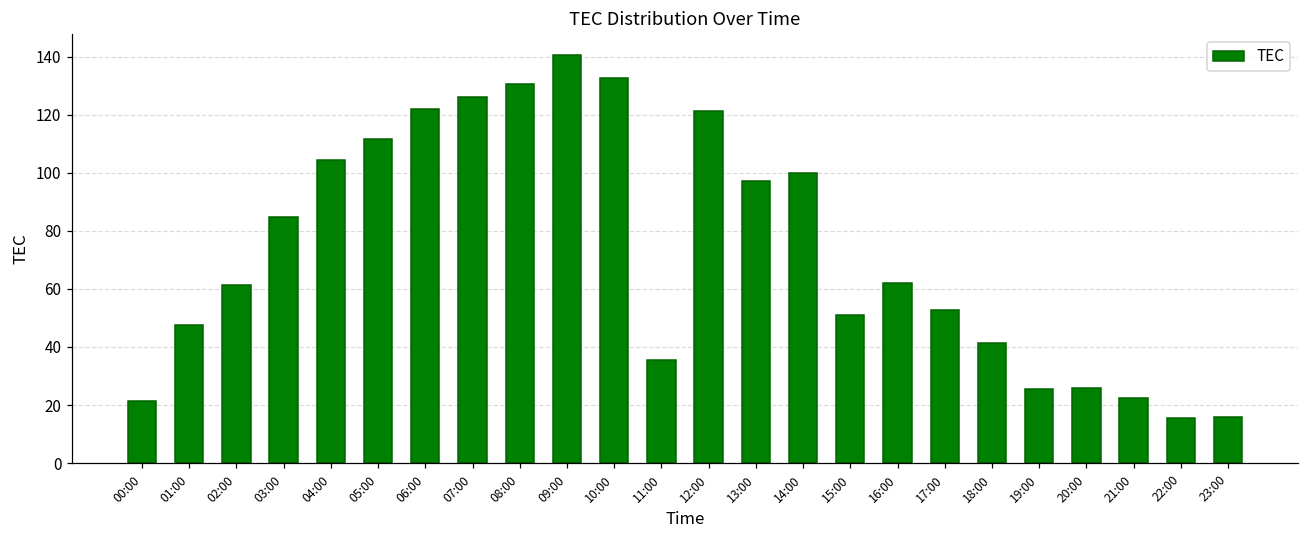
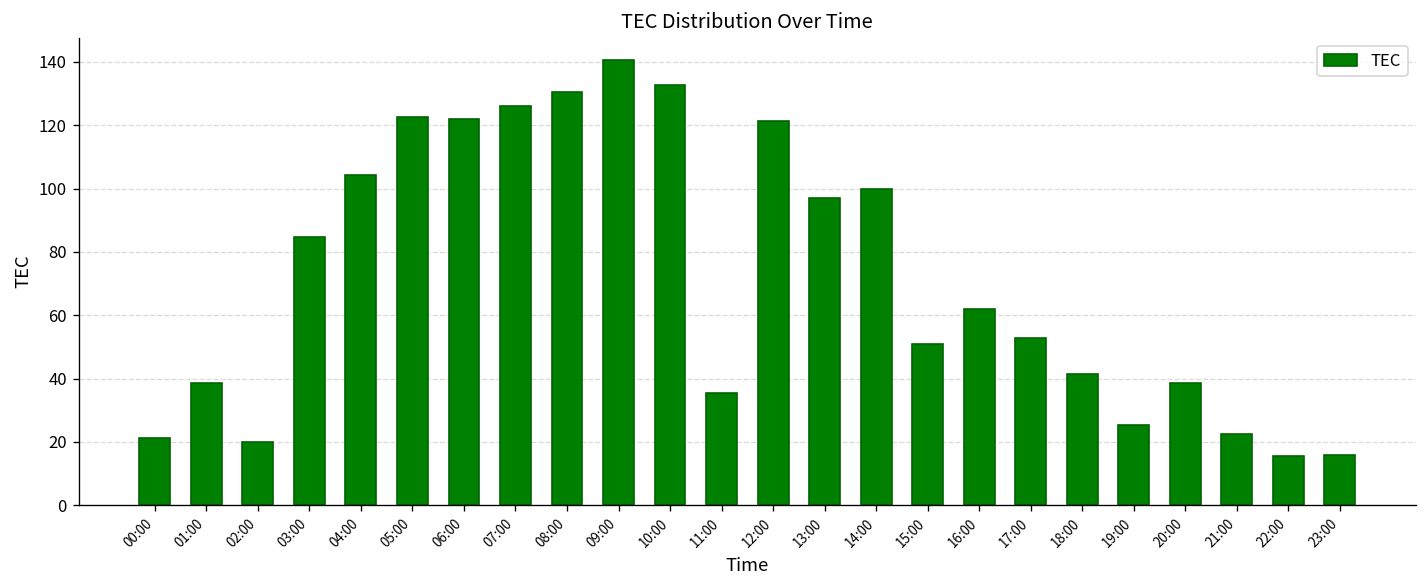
  {
    "00:00": 21,
-   "01:00": 48,
-   "02:00": 61,
+   "01:00": 39,
+   "02:00": 20,
    "03:00": 85,
    "04:00": 104,
-   "05:00": 112,
+   "05:00": 123,
    "06:00": 122,
    "07:00": 126,
    "08:00": 131,
    "09:00": 141,
    "10:00": 133,
    "11:00": 36,
    "12:00": 121,
    "13:00": 97,
    "14:00": 100,
    "15:00": 51,
    "16:00": 62,
    "17:00": 53,
    "18:00": 41,
    "19:00": 25,
-   "20:00": 26,
+   "20:00": 38,
    "21:00": 23,
    "22:00": 16,
    "23:00": 16
  }
